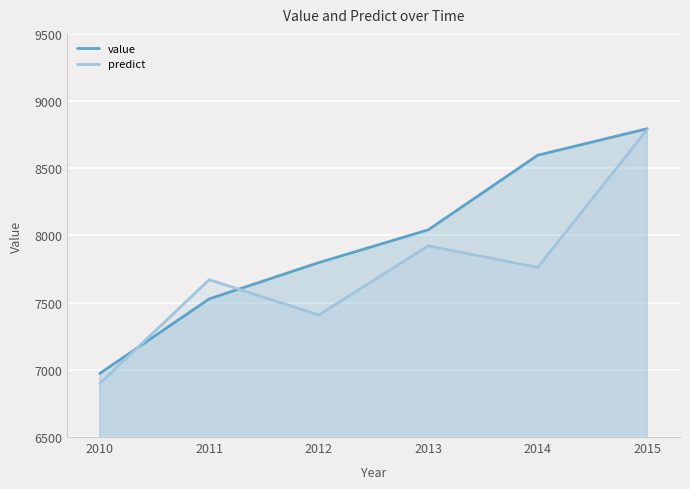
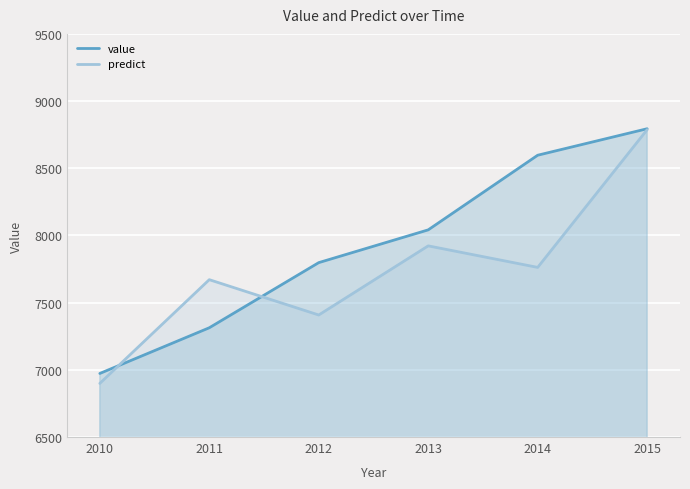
  {
    "value": {
      "2010": 6970,
-     "2011": 7530,
+     "2011": 7310,
      "2012": 7800,
      "2013": 8040,
      "2014": 8600
    },
    "predict": {
      "2010": 6900,
      "2011": 7670,
      "2012": 7410,
      "2013": 7920,
      "2014": 7760
    }
  }
